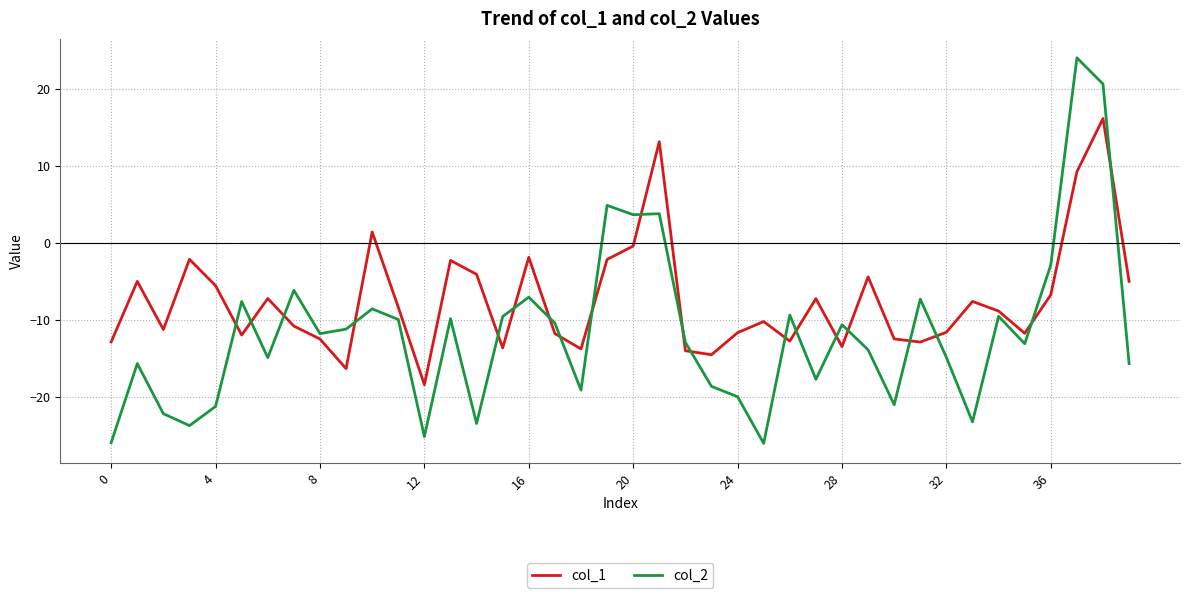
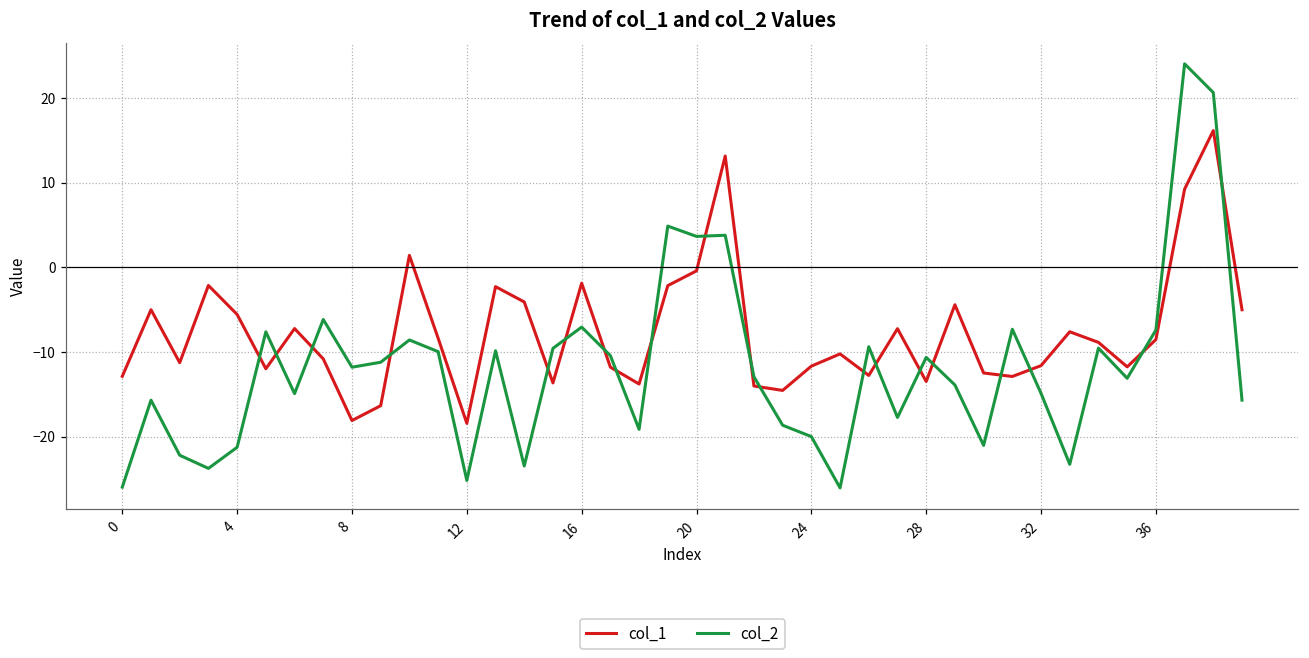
  {
    "col_1": {
      "0": -13,
      "4": -6,
-     "8": -12,
+     "8": -18,
      "12": -18,
      "16": -2,
      "20": 0,
      "24": -12,
      "28": -13,
      "32": -12,
-     "36": -7
+     "36": -9
    },
    "col_2": {
      "0": -26,
      "4": -21,
      "8": -12,
      "12": -25,
      "16": -7,
      "20": 4,
      "24": -20,
      "28": -11,
      "32": -15,
-     "36": -3
+     "36": -7
    }
  }
